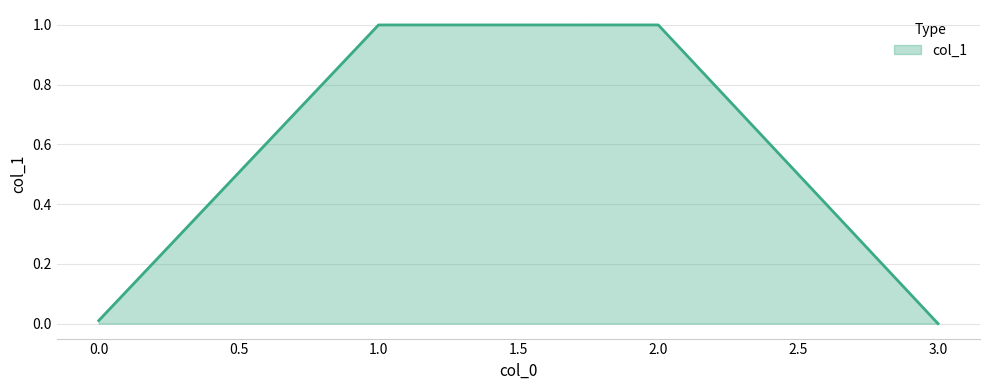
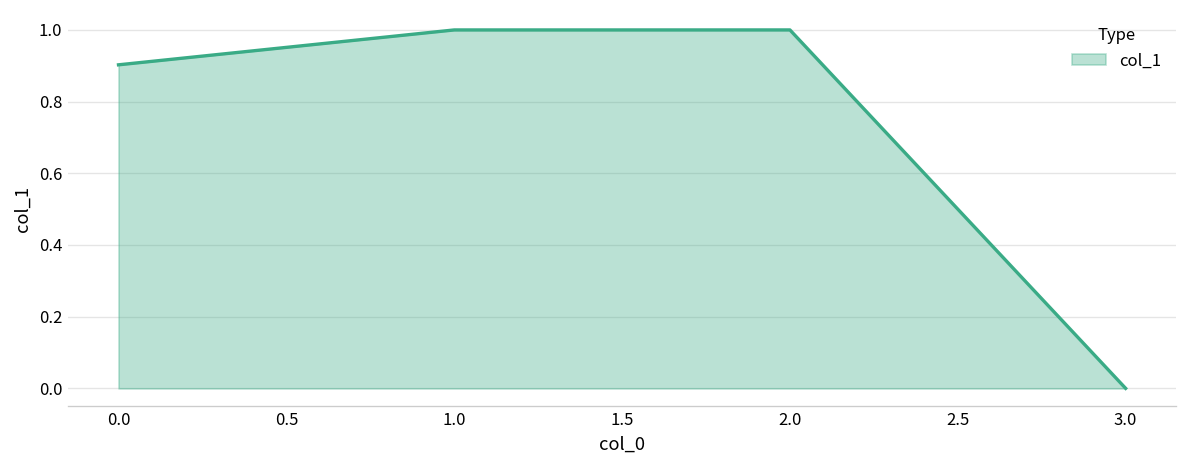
  {
-   "0.0": 0.01,
+   "0.0": 0.90,
    "1.0": 1.00,
    "2.0": 1.00,
    "3.0": 0.00
  }
